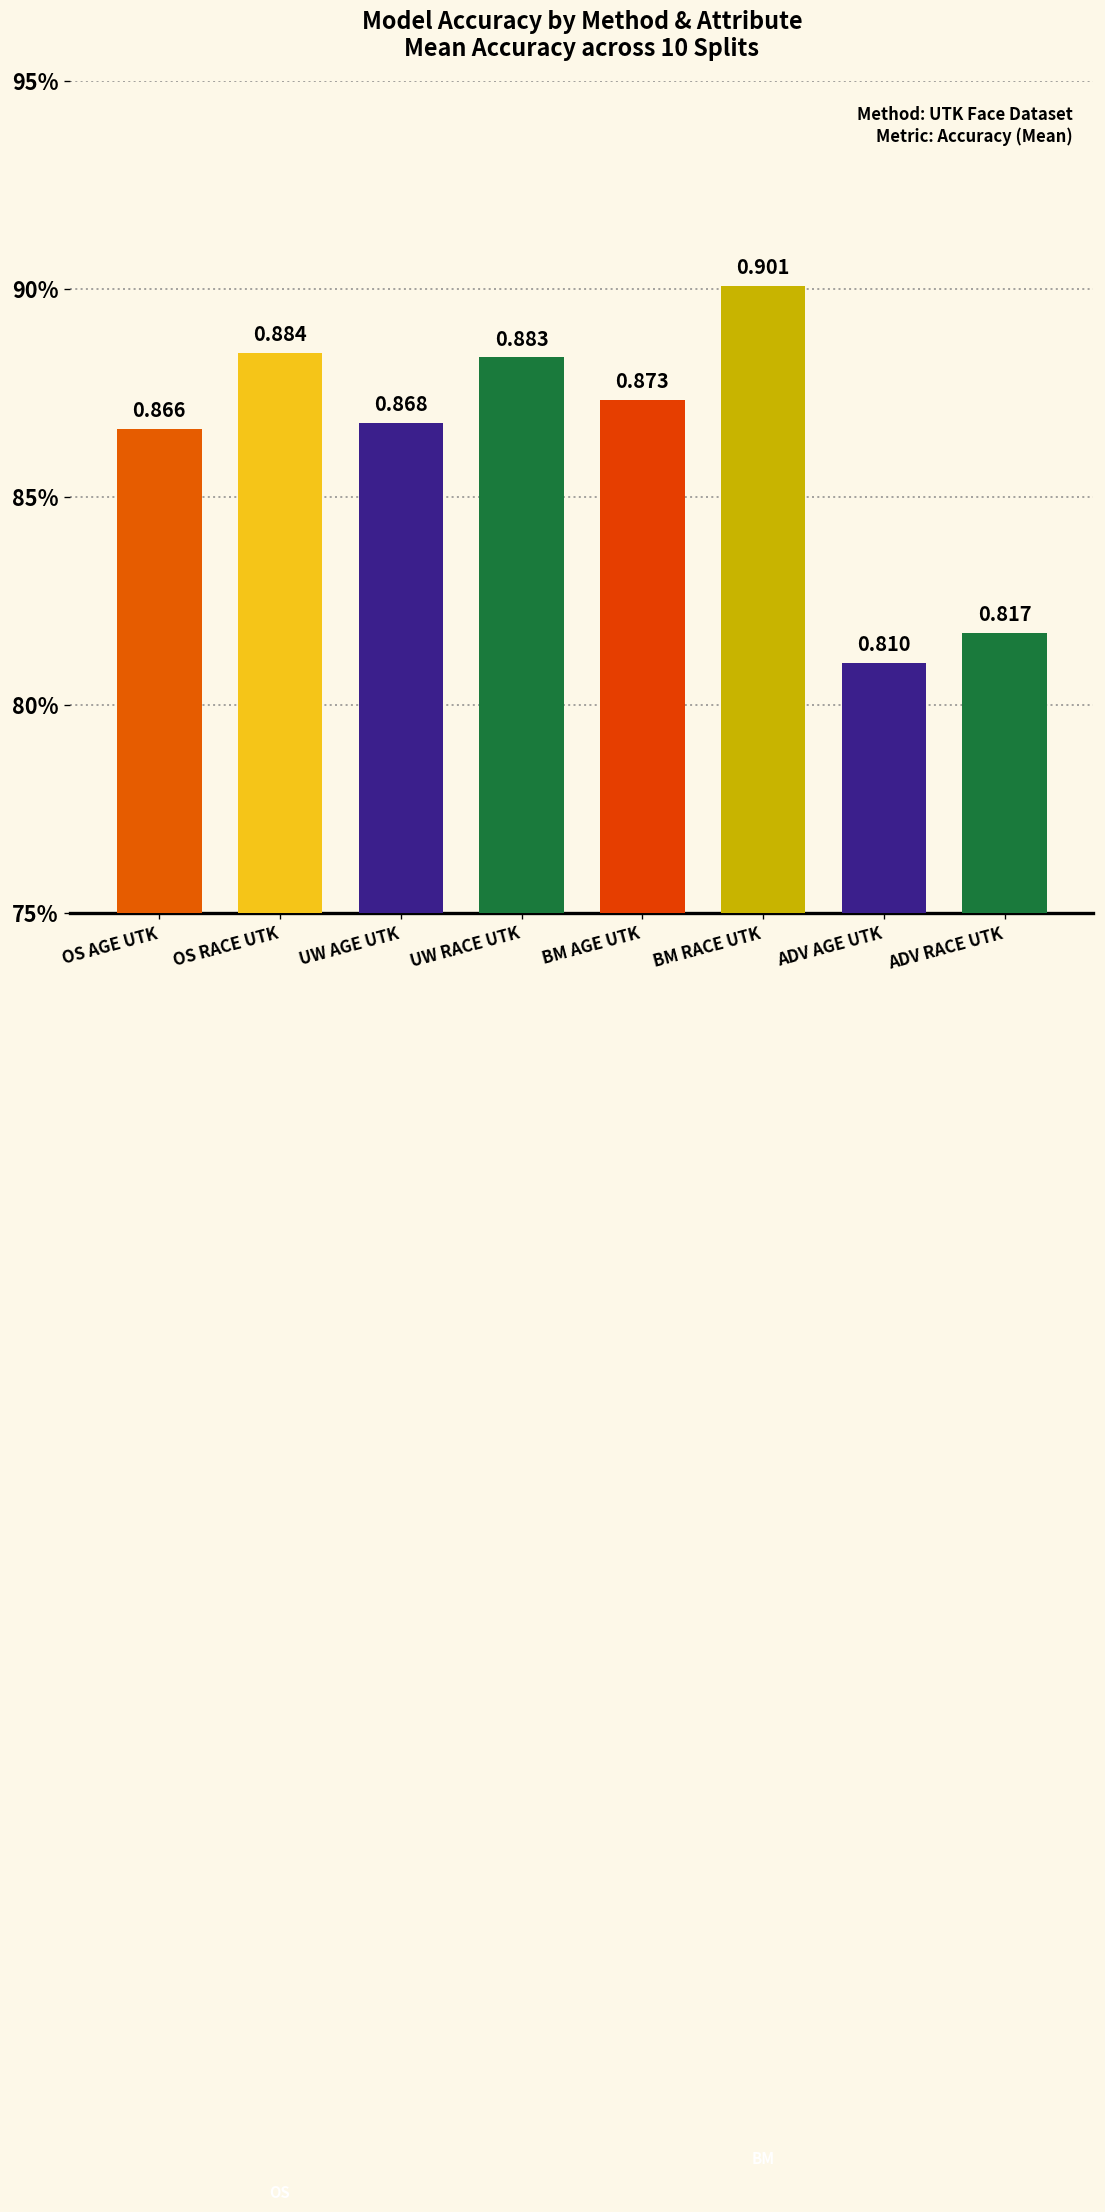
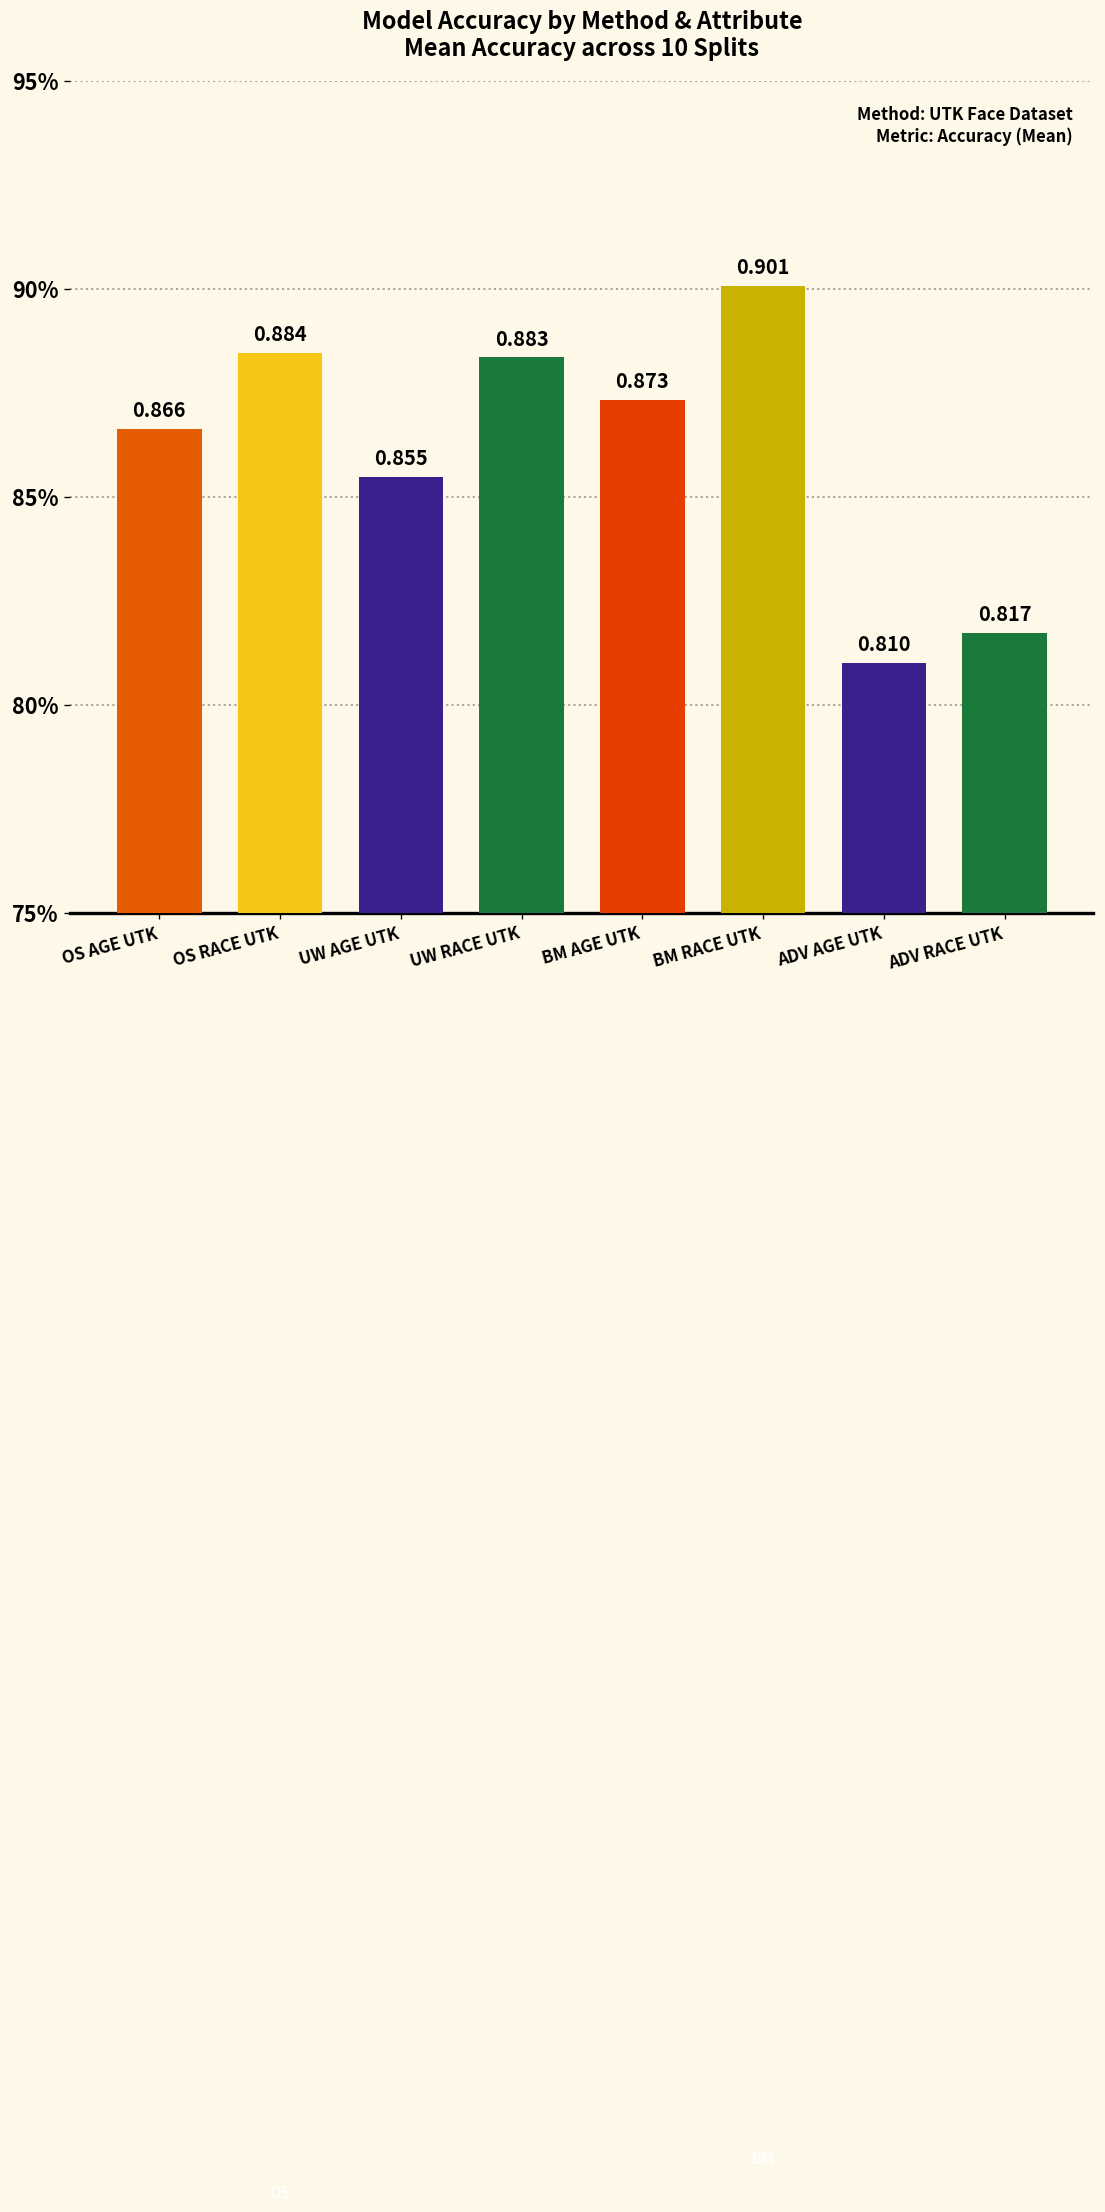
  {
    "OS AGE UTK": 0.866,
    "OS RACE UTK": 0.884,
-   "UW AGE UTK": 0.868,
+   "UW AGE UTK": 0.855,
    "UW RACE UTK": 0.883,
    "BM AGE UTK": 0.873,
    "BM RACE UTK": 0.901,
    "ADV AGE UTK": 0.810,
    "ADV RACE UTK": 0.817
  }
